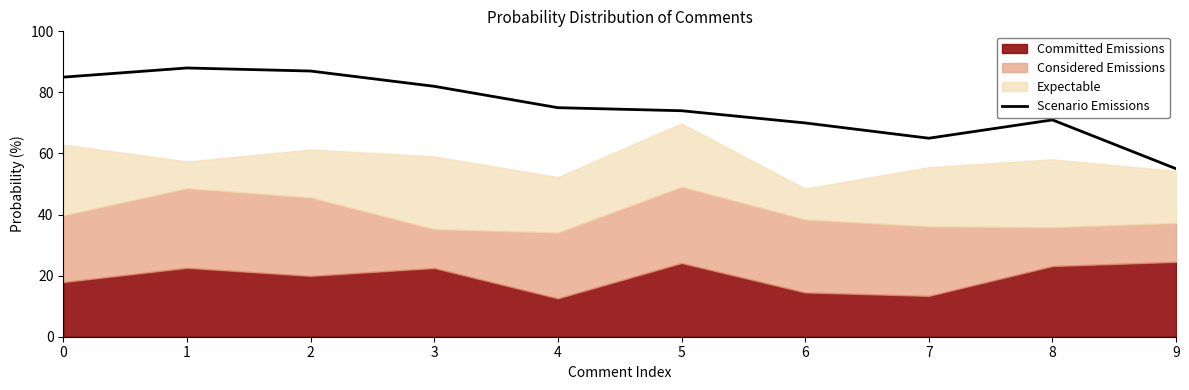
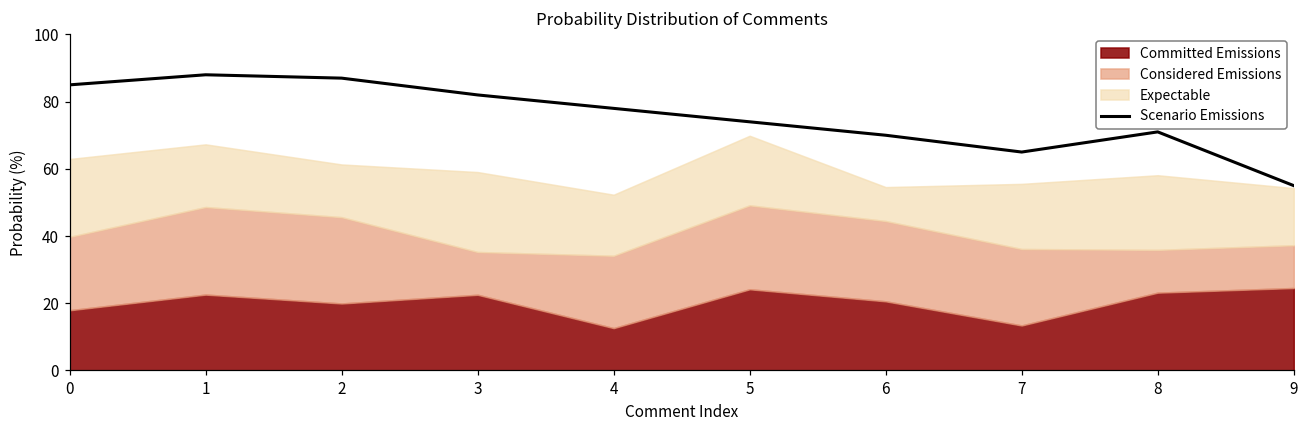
  {
    "Scenario Emissions": {
      "0": 85,
      "1": 88,
      "2": 87,
      "3": 82,
-     "4": 75,
+     "4": 78,
      "5": 74,
      "6": 70,
      "7": 65,
      "8": 71
    },
    "Committed Emissions": {
      "0": 18,
      "1": 23,
      "2": 20,
      "3": 23,
      "4": 13,
      "5": 24,
-     "6": 15,
+     "6": 21,
      "7": 13,
      "8": 23,
      "9": 25
    },
    "Considered Emissions": {
      "0": 22,
      "1": 26,
      "2": 26,
      "3": 13,
      "4": 22,
      "5": 25,
      "6": 24,
      "7": 23,
      "8": 13,
      "9": 13
    },
    "Expectable": {
      "0": 23,
-     "1": 9,
+     "1": 19,
      "2": 16,
      "3": 24,
      "4": 18,
      "5": 21,
      "6": 10,
      "7": 19,
      "8": 22
    }
  }
